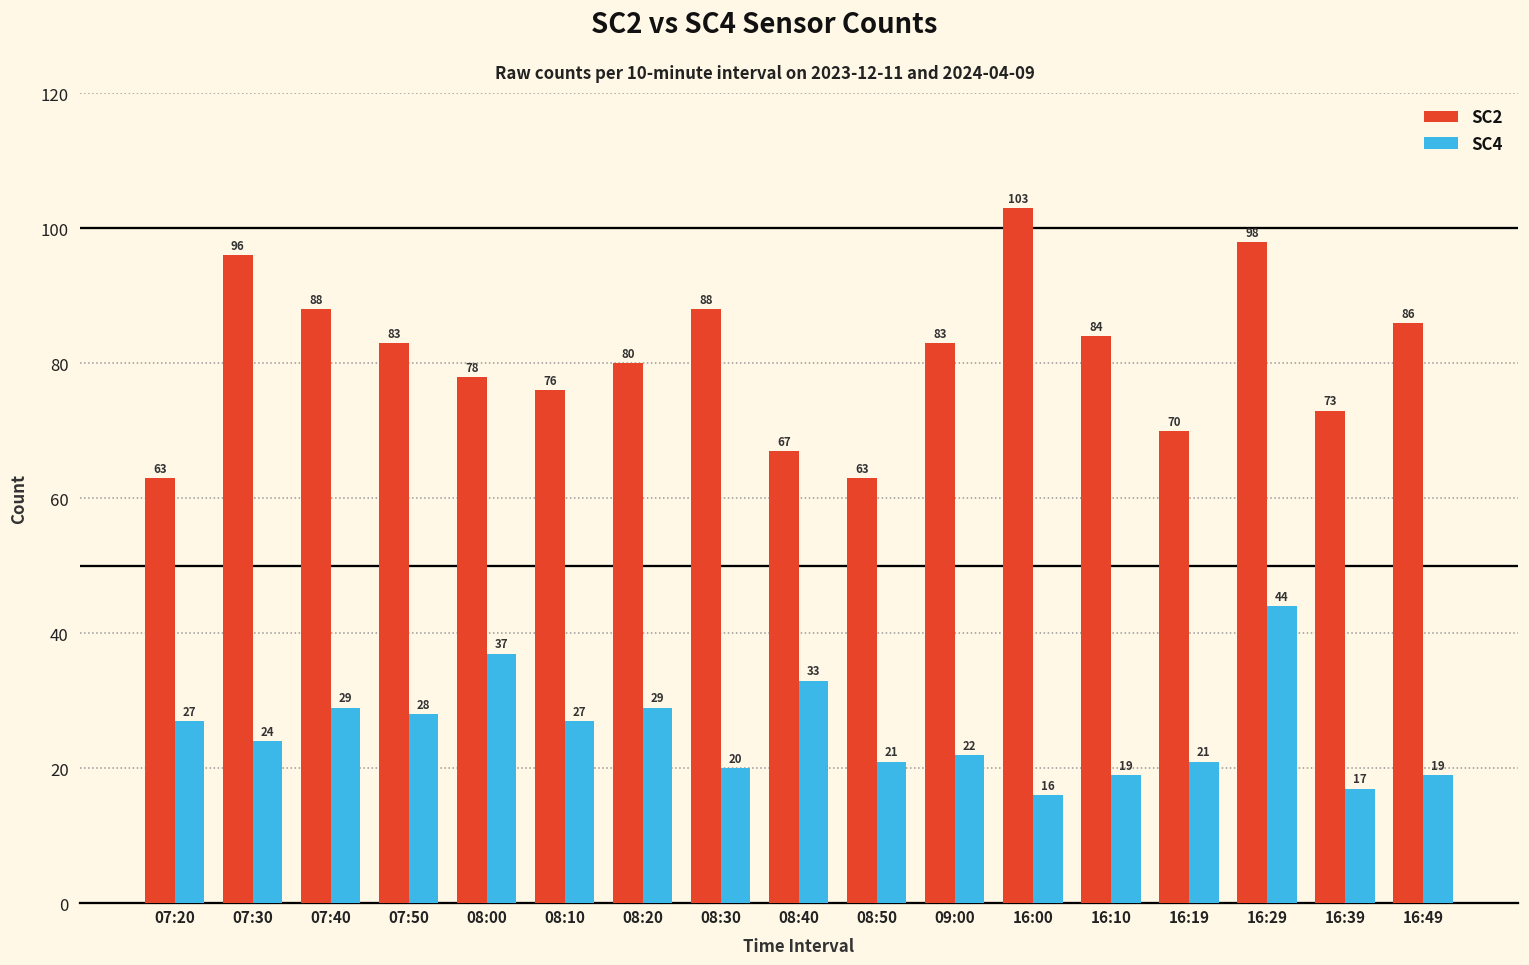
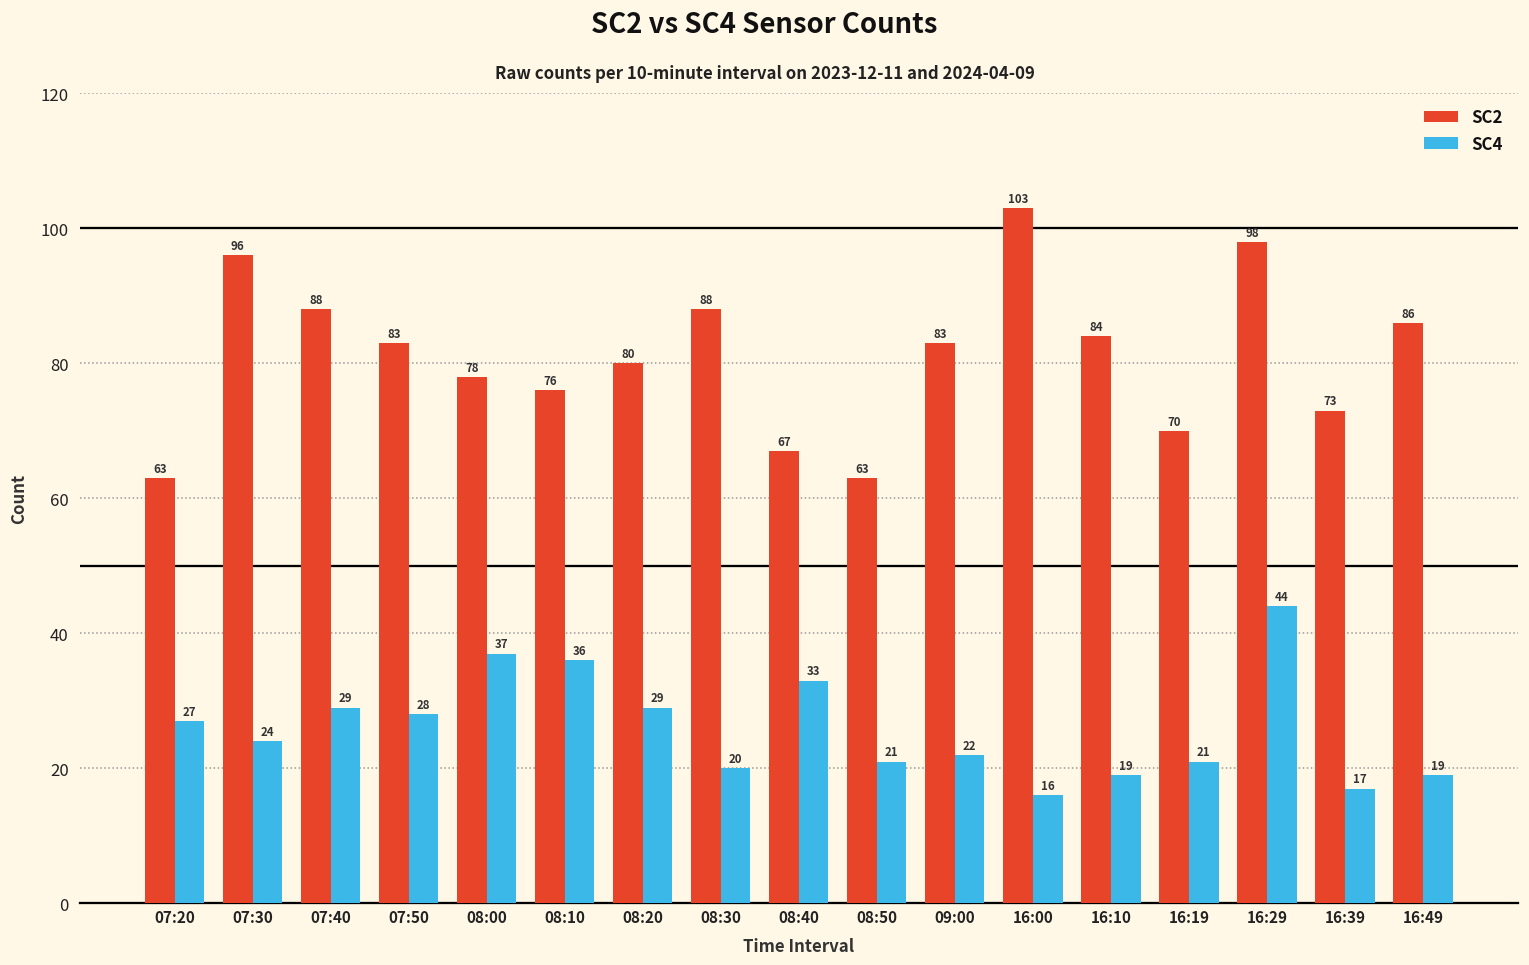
  {
    "SC2": {
      "07:20": 63,
      "07:30": 96,
      "07:40": 88,
      "07:50": 83,
      "08:00": 78,
      "08:10": 76,
      "08:20": 80,
      "08:30": 88,
      "08:40": 67,
      "08:50": 63,
      "09:00": 83,
      "16:00": 103,
      "16:10": 84,
      "16:19": 70,
      "16:29": 98,
      "16:39": 73,
      "16:49": 86
    },
    "SC4": {
      "07:20": 27,
      "07:30": 24,
      "07:40": 29,
      "07:50": 28,
      "08:00": 37,
-     "08:10": 27,
+     "08:10": 36,
      "08:20": 29,
      "08:30": 20,
      "08:40": 33,
      "08:50": 21,
      "09:00": 22,
      "16:00": 16,
      "16:10": 19,
      "16:19": 21,
      "16:29": 44,
      "16:39": 17,
      "16:49": 19
    }
  }
